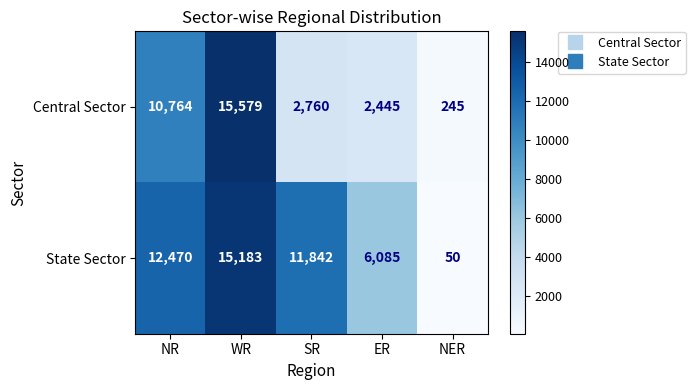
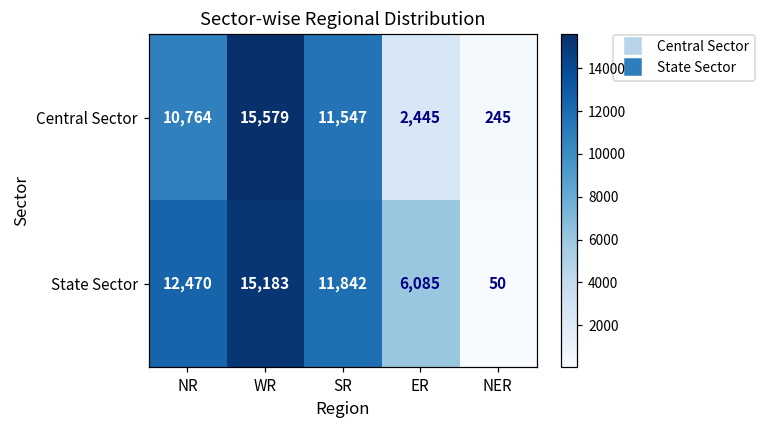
  {
    "Central Sector": {
      "NR": "10,764",
      "WR": "15,579",
-     "SR": "2,760",
+     "SR": "11,547",
      "ER": "2,445",
      "NER": "245"
    },
    "State Sector": {
      "NR": "12,470",
      "WR": "15,183",
      "SR": "11,842",
      "ER": "6,085",
      "NER": "50"
    }
  }
